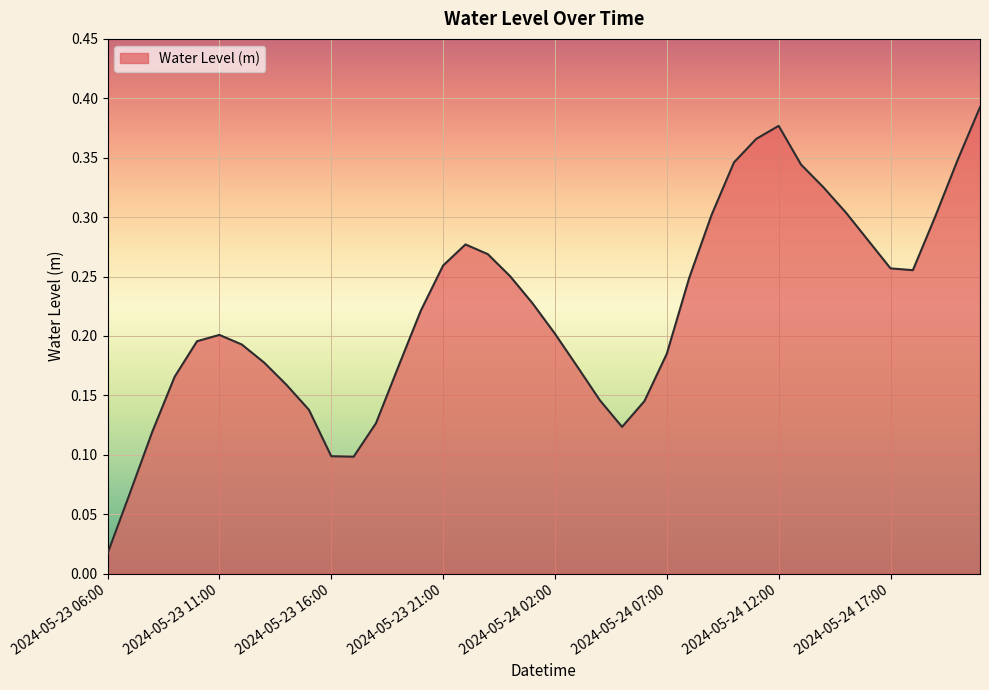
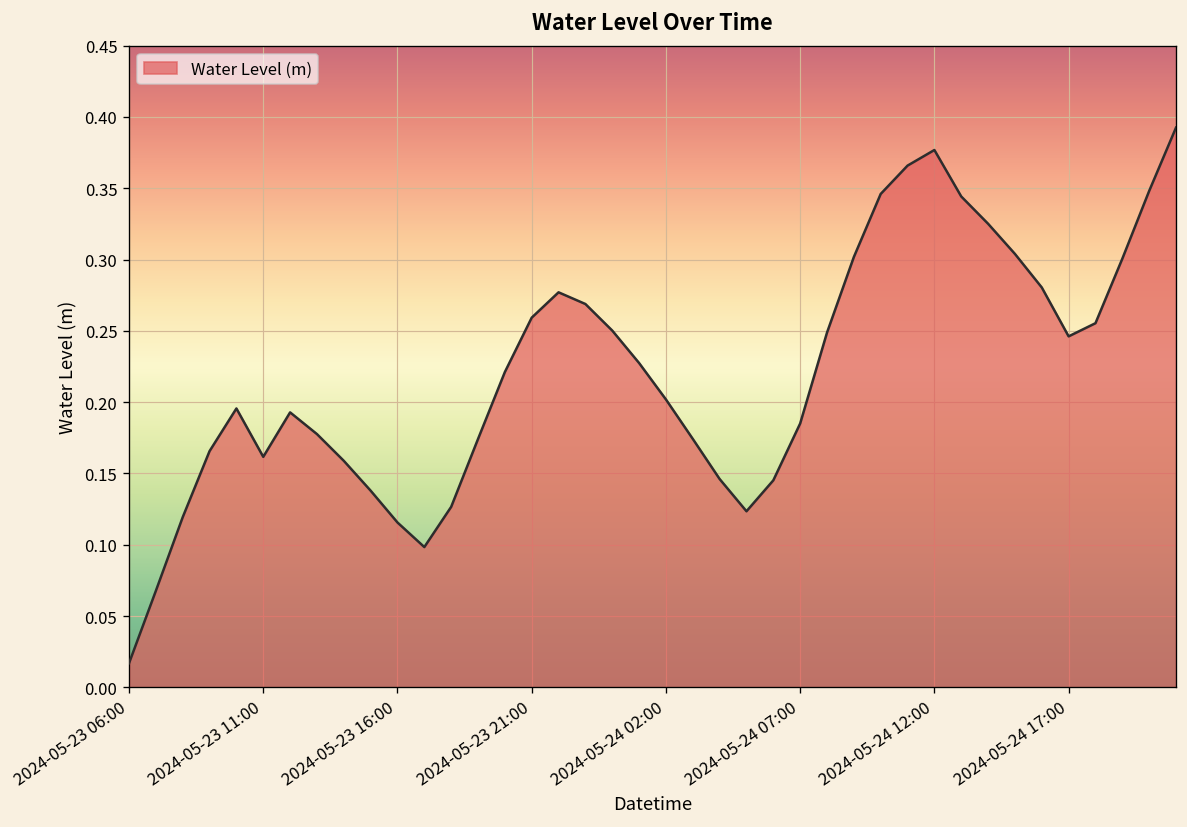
  {
    "2024-05-23 06:00": 0.017,
-   "2024-05-23 11:00": 0.201,
-   "2024-05-23 16:00": 0.099,
+   "2024-05-23 11:00": 0.162,
+   "2024-05-23 16:00": 0.116,
    "2024-05-23 21:00": 0.259,
    "2024-05-24 02:00": 0.202,
    "2024-05-24 07:00": 0.185,
    "2024-05-24 12:00": 0.377,
-   "2024-05-24 17:00": 0.257
+   "2024-05-24 17:00": 0.246
  }
